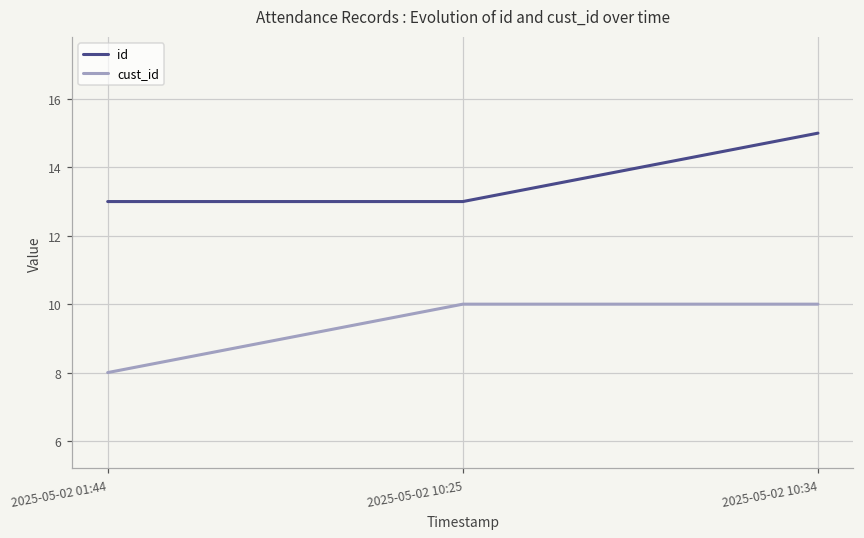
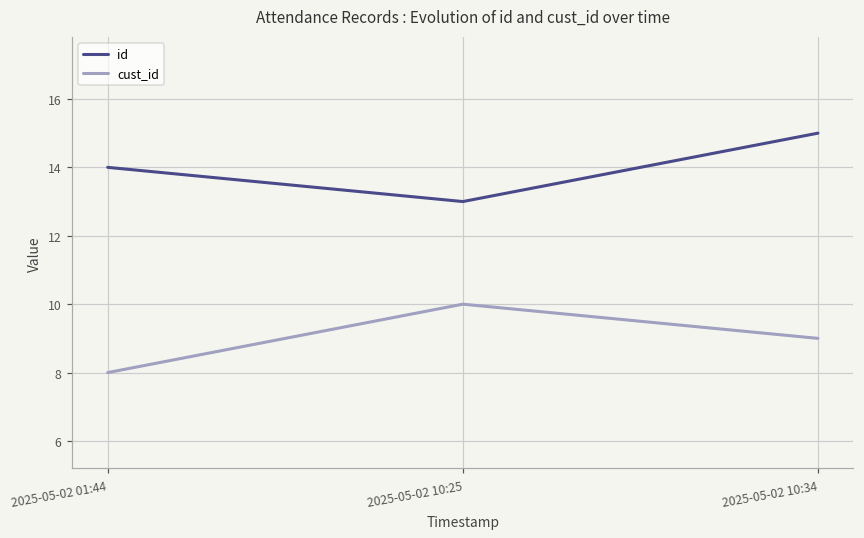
  {
    "id": {
-     "2025-05-02 01:44": 13,
+     "2025-05-02 01:44": 14,
      "2025-05-02 10:25": 13,
      "2025-05-02 10:34": 15
    },
    "cust_id": {
      "2025-05-02 01:44": 8,
      "2025-05-02 10:25": 10,
-     "2025-05-02 10:34": 10
+     "2025-05-02 10:34": 9
    }
  }
